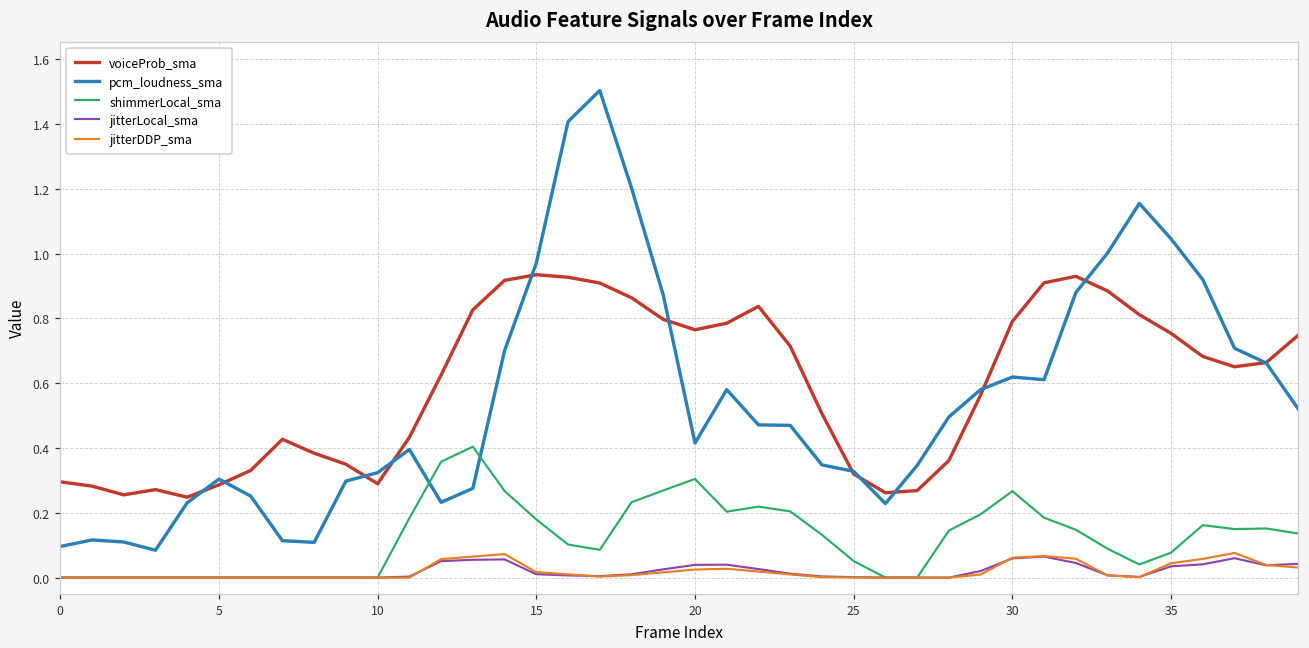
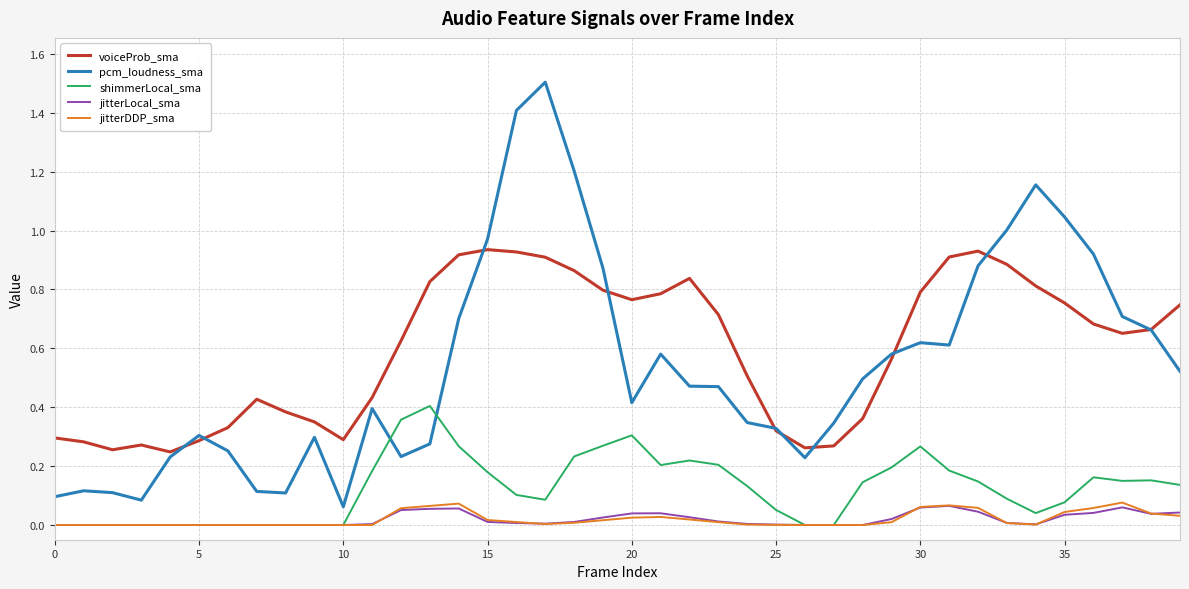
  {
    "voiceProb_sma": {
      "0": 0.30,
      "5": 0.29,
      "10": 0.29,
      "15": 0.94,
      "20": 0.77,
      "30": 0.79,
      "35": 0.75
    },
    "pcm_loudness_sma": {
      "0": 0.10,
      "5": 0.30,
-     "10": 0.32,
+     "10": 0.06,
      "15": 0.97,
      "20": 0.42,
      "30": 0.62,
      "35": 1.05
    },
    "shimmerLocal_sma": {
      "15": 0.18,
      "20": 0.30,
      "25": 0.05,
      "30": 0.27,
      "35": 0.08
    },
    "jitterLocal_sma": {
      "20": 0.04,
      "35": 0.03
    },
    "jitterDDP_sma": {
      "20": 0.02,
      "35": 0.04
    }
  }
